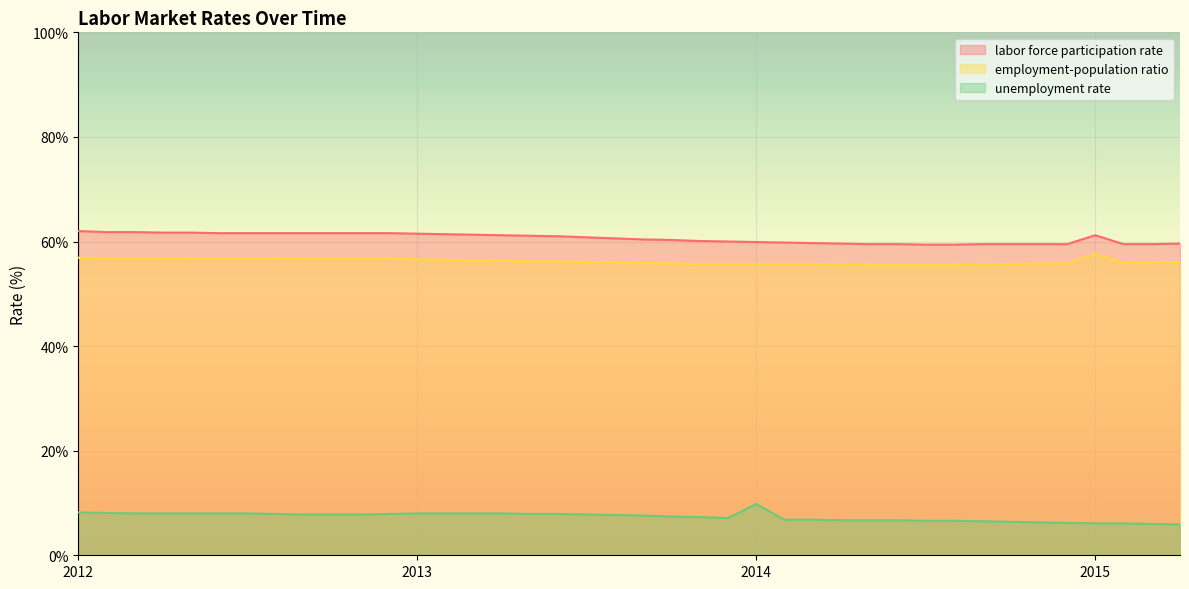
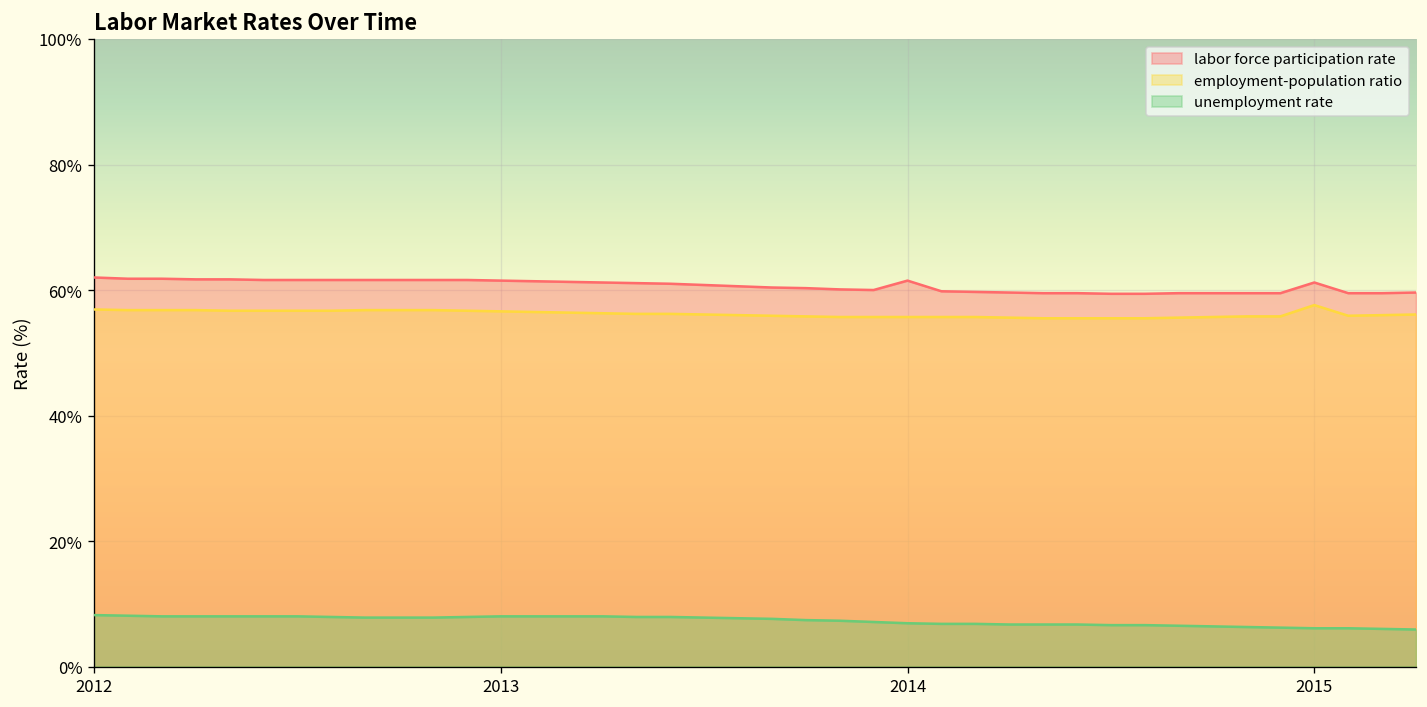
  {
    "labor force participation rate": {
      "2012": "62%",
      "2013": "62%",
-     "2014": "60%",
+     "2014": "62%",
      "2015": "61%"
    },
    "employment-population ratio": {
      "2012": "57%",
      "2013": "57%",
      "2014": "56%",
      "2015": "58%"
    },
    "unemployment rate": {
      "2012": "8%",
      "2013": "8%",
-     "2014": "10%",
+     "2014": "7%",
      "2015": "6%"
    }
  }
